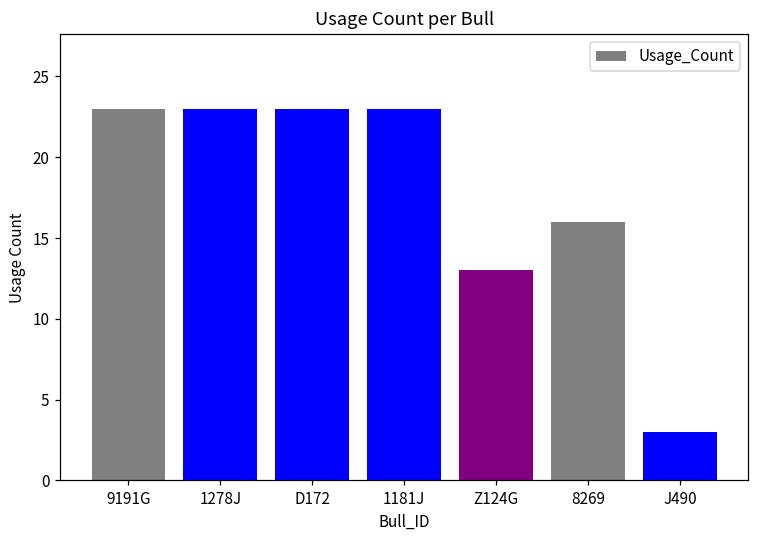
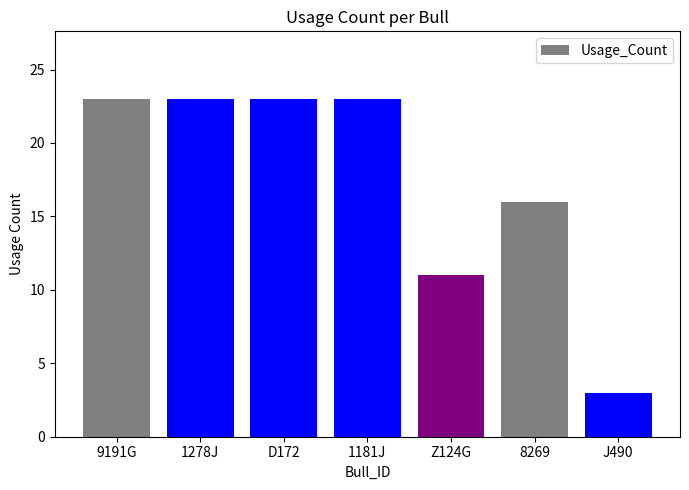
  {
    "9191G": 23,
    "1278J": 23,
    "D172": 23,
    "1181J": 23,
-   "Z124G": 13,
+   "Z124G": 11,
    "8269": 16,
    "J490": 3
  }
